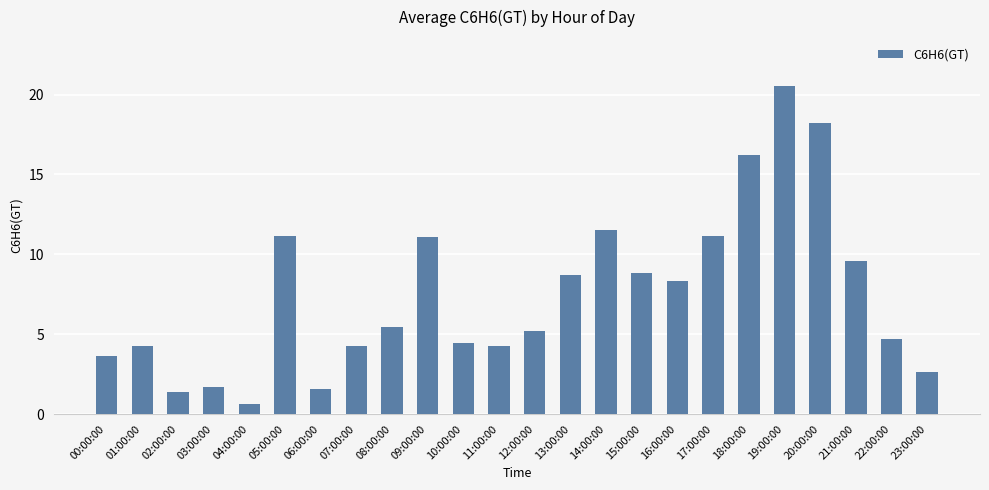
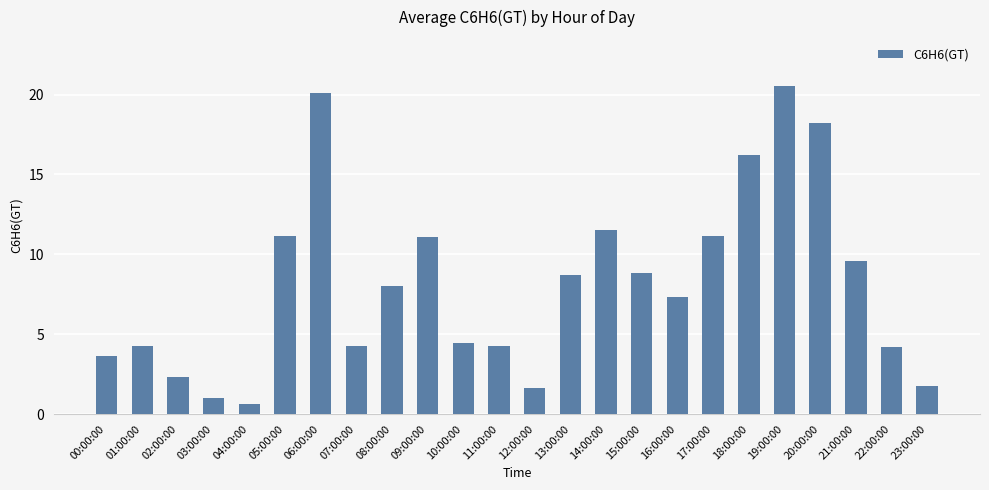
  {
    "00:00:00": 3.6,
    "01:00:00": 4.2,
-   "02:00:00": 1.4,
-   "03:00:00": 1.7,
+   "02:00:00": 2.3,
+   "03:00:00": 1.0,
    "04:00:00": 0.6,
    "05:00:00": 11.2,
-   "06:00:00": 1.6,
+   "06:00:00": 20.1,
    "07:00:00": 4.3,
-   "08:00:00": 5.4,
+   "08:00:00": 8.0,
    "09:00:00": 11.1,
    "10:00:00": 4.4,
    "11:00:00": 4.3,
-   "12:00:00": 5.2,
+   "12:00:00": 1.7,
    "13:00:00": 8.7,
    "14:00:00": 11.5,
    "15:00:00": 8.8,
-   "16:00:00": 8.3,
+   "16:00:00": 7.3,
    "17:00:00": 11.2,
    "18:00:00": 16.2,
    "19:00:00": 20.5,
    "20:00:00": 18.2,
    "21:00:00": 9.6,
-   "22:00:00": 4.7,
-   "23:00:00": 2.7
+   "22:00:00": 4.2,
+   "23:00:00": 1.8
  }
